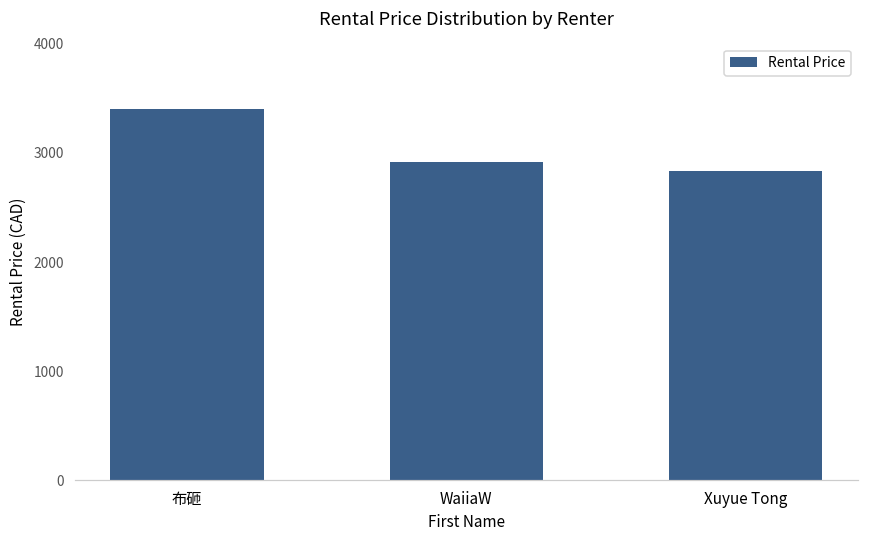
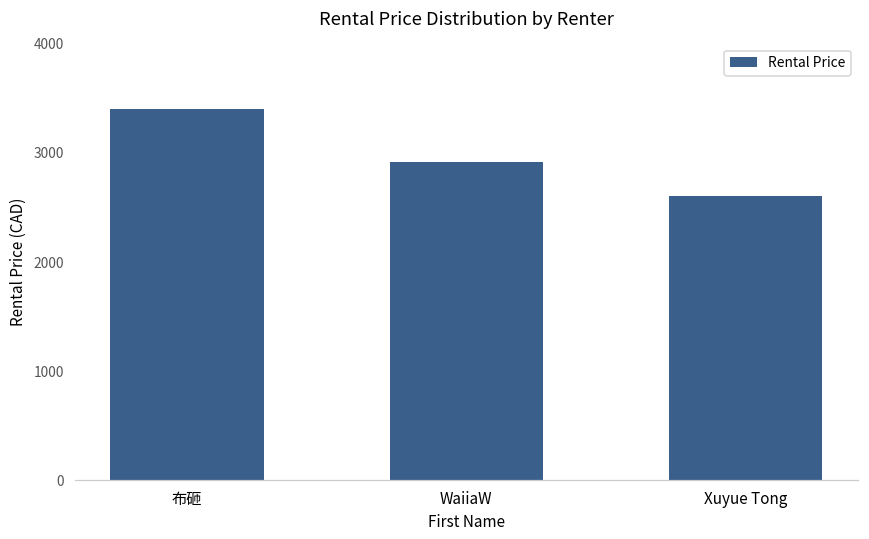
  {
    "布砸": 3400,
    "WaiiaW": 2900,
-   "Xuyue Tong": 2800
+   "Xuyue Tong": 2600
  }
